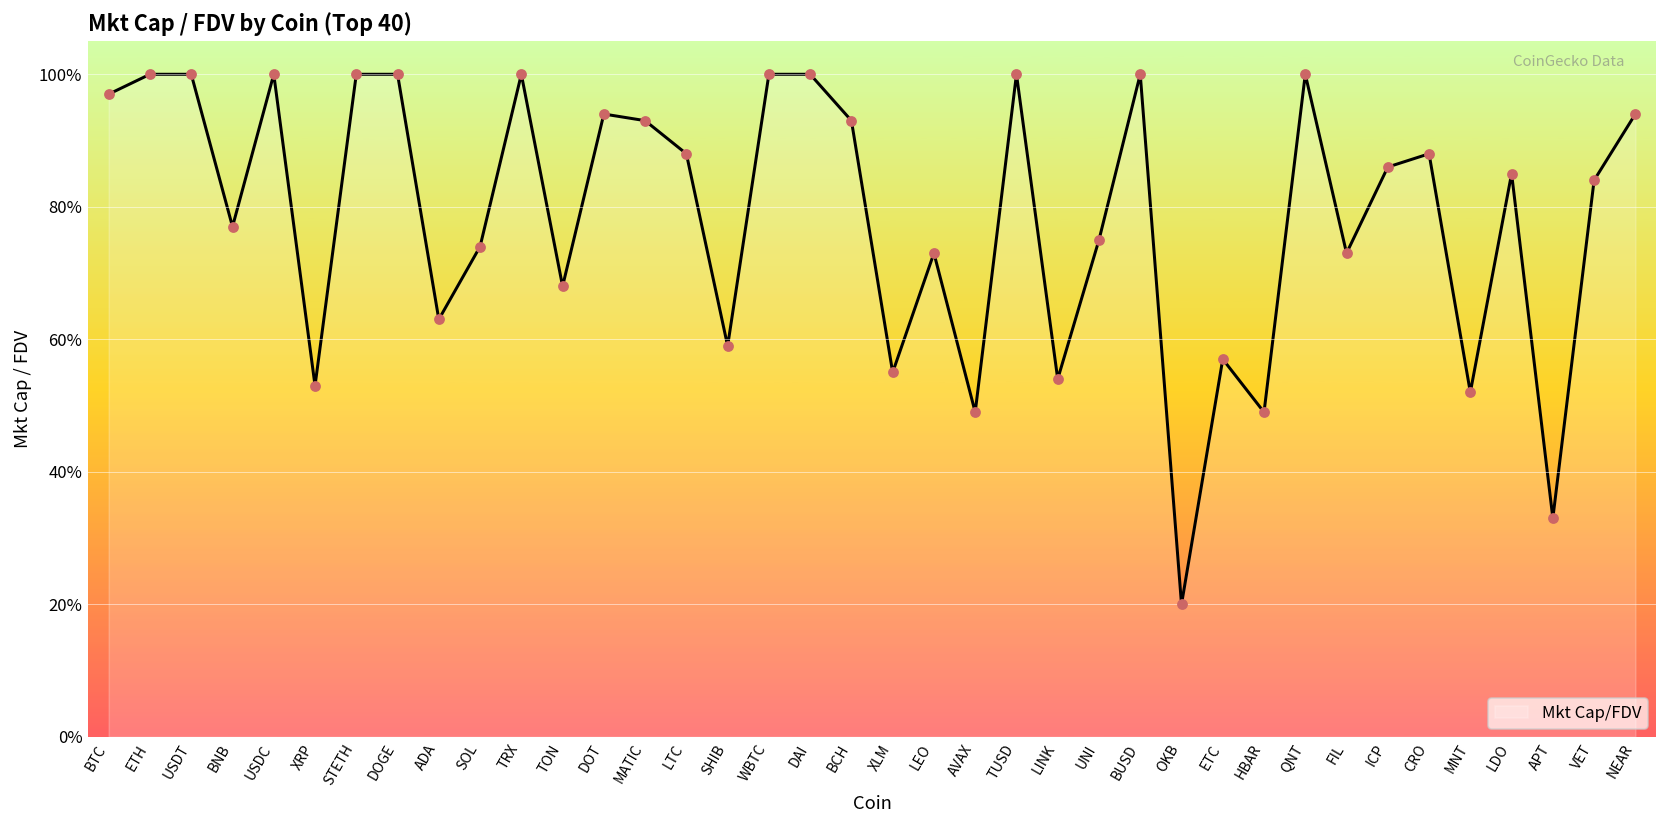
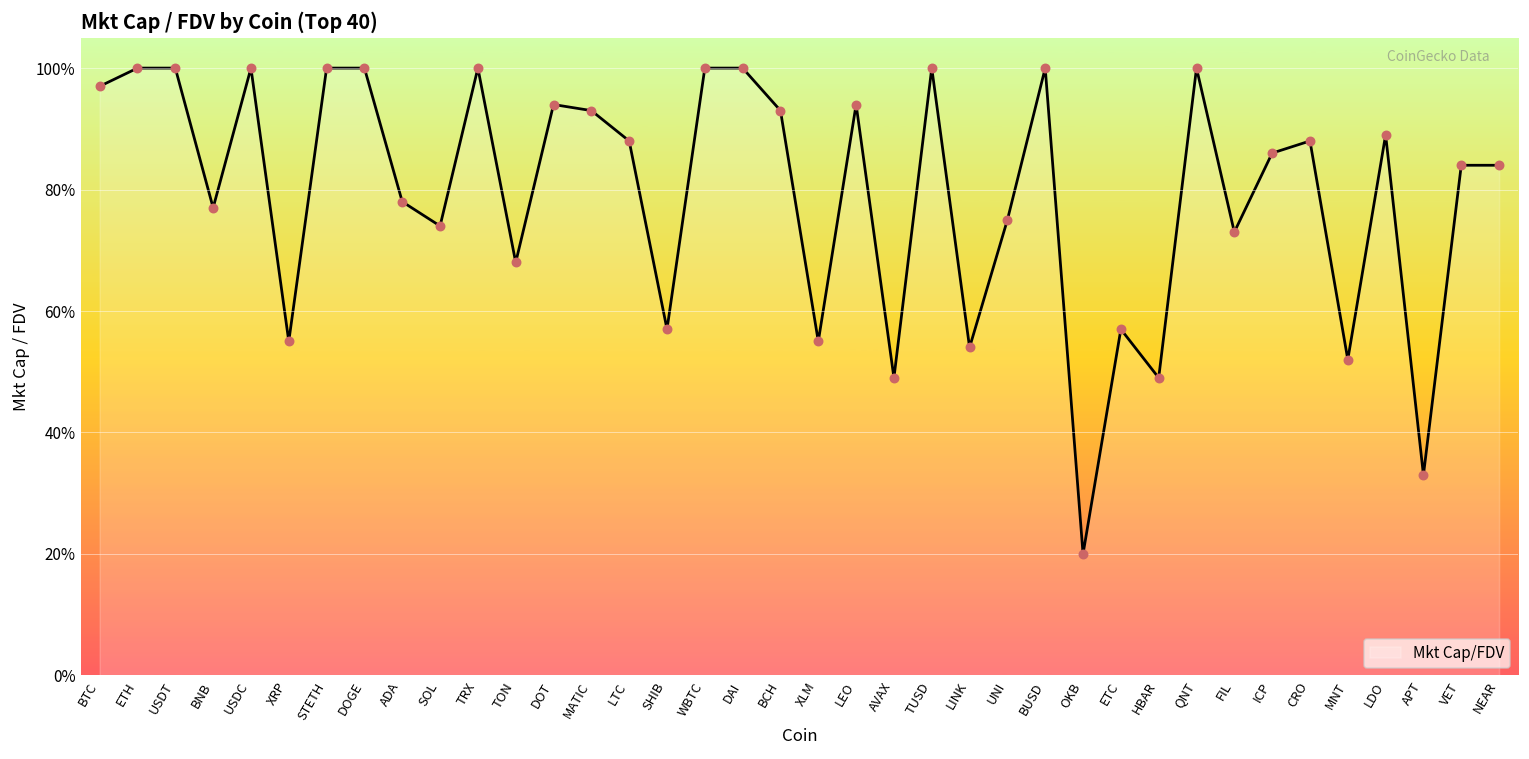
  {
    "BTC": "97%",
    "ETH": "100%",
    "USDT": "100%",
    "BNB": "77%",
    "USDC": "100%",
-   "XRP": "53%",
+   "XRP": "55%",
    "STETH": "100%",
    "DOGE": "100%",
-   "ADA": "63%",
+   "ADA": "78%",
    "SOL": "74%",
    "TRX": "100%",
    "TON": "68%",
    "DOT": "94%",
    "MATIC": "93%",
    "LTC": "88%",
-   "SHIB": "59%",
+   "SHIB": "57%",
    "WBTC": "100%",
    "DAI": "100%",
    "BCH": "93%",
    "XLM": "55%",
-   "LEO": "73%",
+   "LEO": "94%",
    "AVAX": "49%",
    "TUSD": "100%",
    "LINK": "54%",
    "UNI": "75%",
    "BUSD": "100%",
    "OKB": "20%",
    "ETC": "57%",
    "HBAR": "49%",
    "QNT": "100%",
    "FIL": "73%",
    "ICP": "86%",
    "CRO": "88%",
    "MNT": "52%",
-   "LDO": "85%",
+   "LDO": "89%",
    "APT": "33%",
    "VET": "84%",
-   "NEAR": "94%"
+   "NEAR": "84%"
  }
